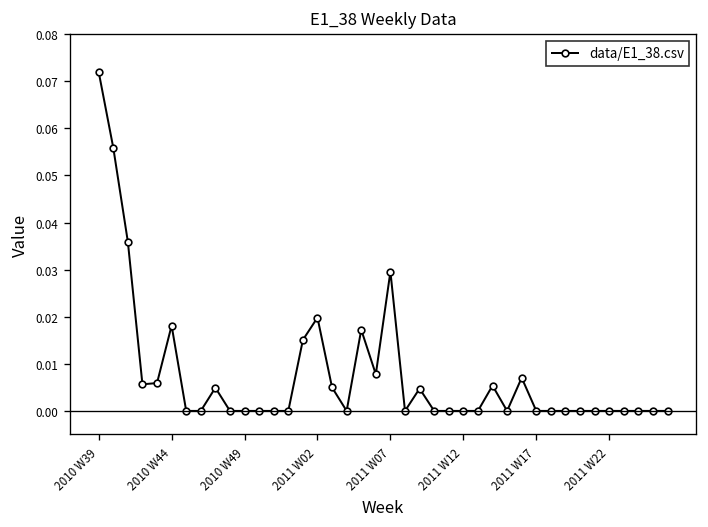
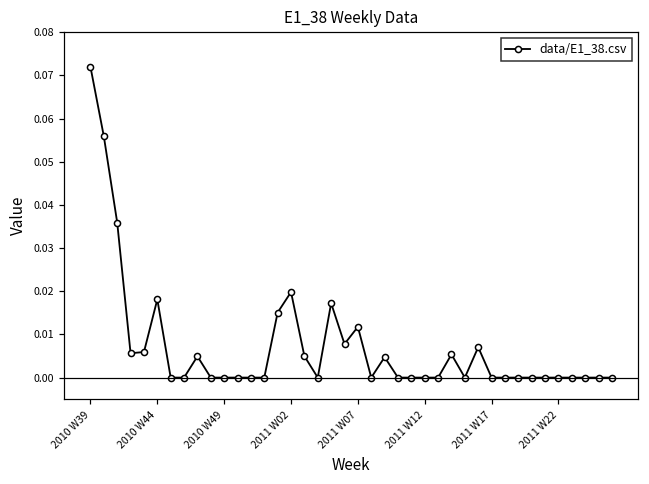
  {
    "2010 W39": 0.072,
    "2010 W44": 0.018,
    "2010 W49": 0.000,
    "2011 W02": 0.020,
-   "2011 W07": 0.030,
+   "2011 W07": 0.012,
    "2011 W12": 0.000,
    "2011 W17": 0.000,
    "2011 W22": 0.000
  }
